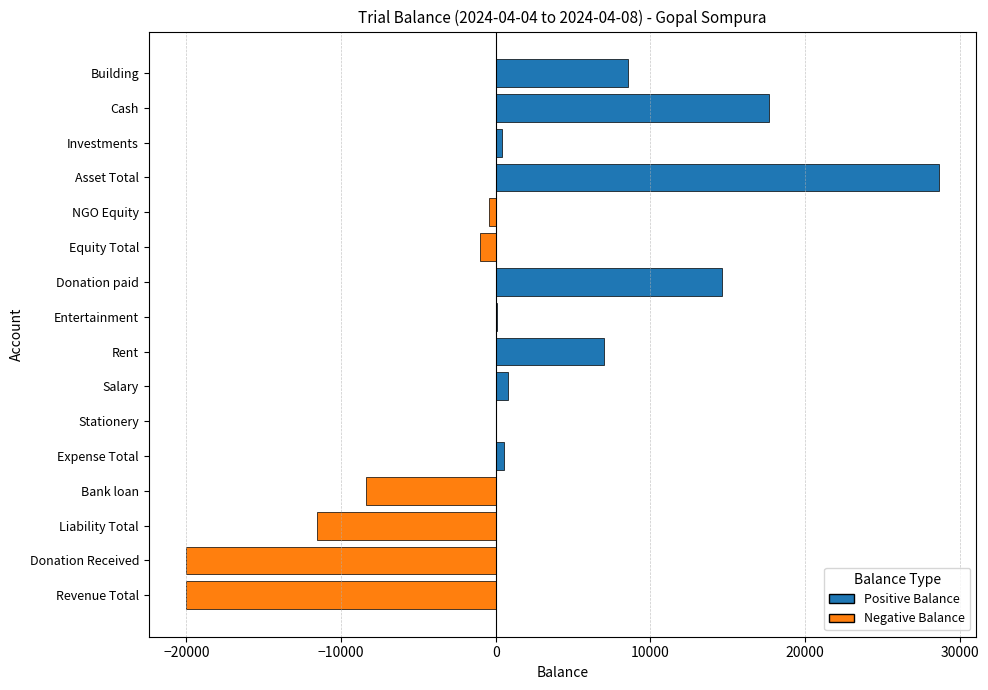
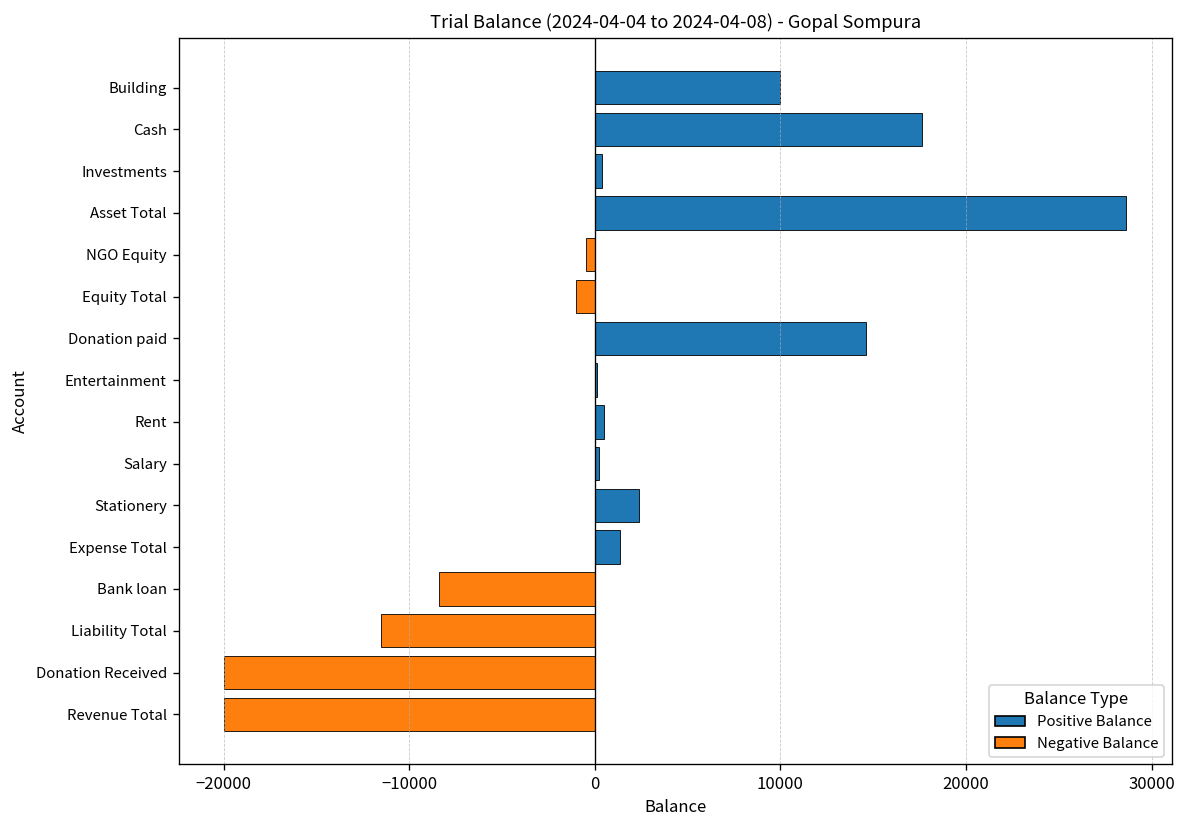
  {
-   "Building": 8500,
+   "Building": 10000,
    "Cash": 17700,
    "Investments": 400,
    "Asset Total": 28700,
    "NGO Equity": -500,
    "Equity Total": -1000,
    "Donation paid": 14600,
-   "Rent": 7000,
-   "Salary": 800,
-   "Stationery": 100,
-   "Expense Total": 500,
+   "Rent": 500,
+   "Salary": 200,
+   "Stationery": 2400,
+   "Expense Total": 1400,
    "Bank loan": -8400,
    "Liability Total": -11500,
    "Donation Received": -20000,
    "Revenue Total": -20000
  }
